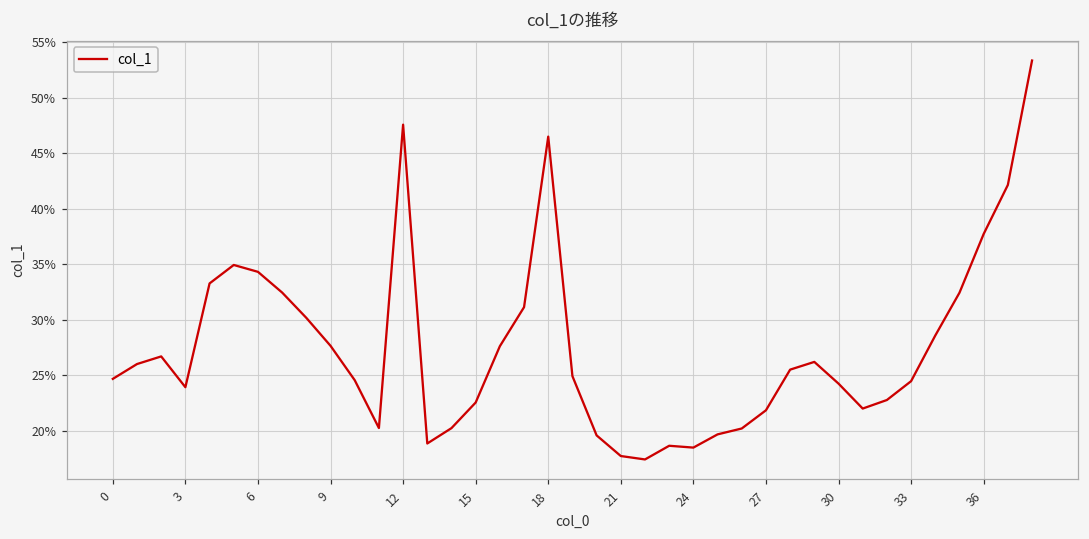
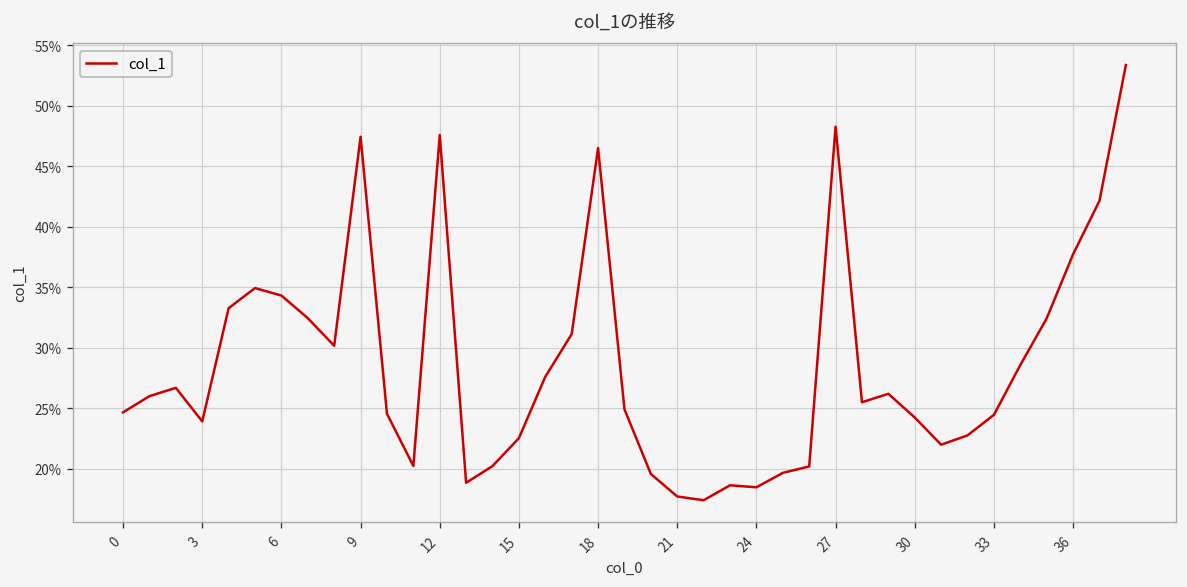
  {
    "0": "24.7%",
    "3": "23.9%",
    "6": "34.3%",
-   "9": "27.6%",
+   "9": "47.4%",
    "12": "47.6%",
    "15": "22.5%",
    "18": "46.5%",
    "21": "17.7%",
    "24": "18.5%",
-   "27": "21.8%",
+   "27": "48.3%",
    "30": "24.2%",
    "33": "24.5%",
    "36": "37.7%"
  }
